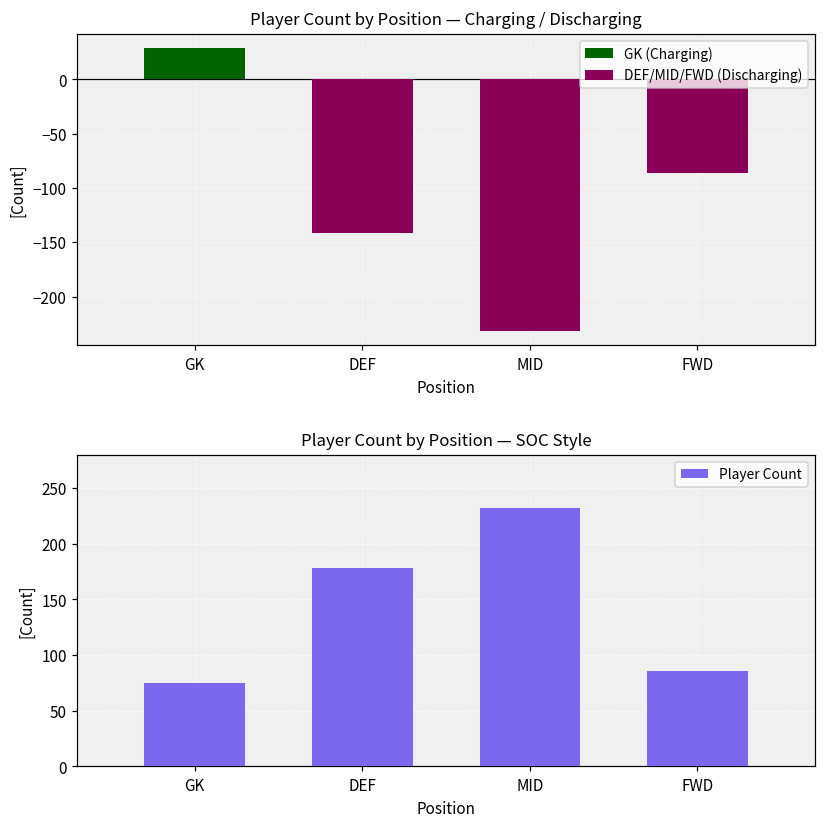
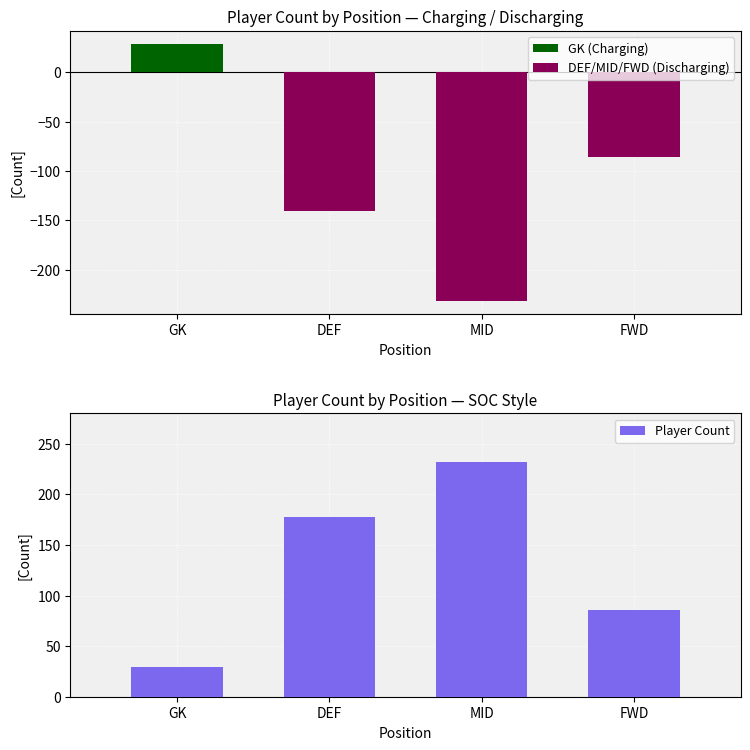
  {
    "Player Count by Position — Charging / Discharging": {
      "GK (Charging)": {
        "GK": 30,
        "DEF": 0,
        "MID": 0
      },
      "DEF/MID/FWD (Discharging)": {
        "GK": 0,
        "DEF": -140,
        "MID": -230,
        "FWD": -90
      }
    },
    "Player Count by Position — SOC Style": {
-     "GK": 75,
+     "GK": 29,
      "DEF": 178,
      "MID": 232,
      "FWD": 86
    }
  }
